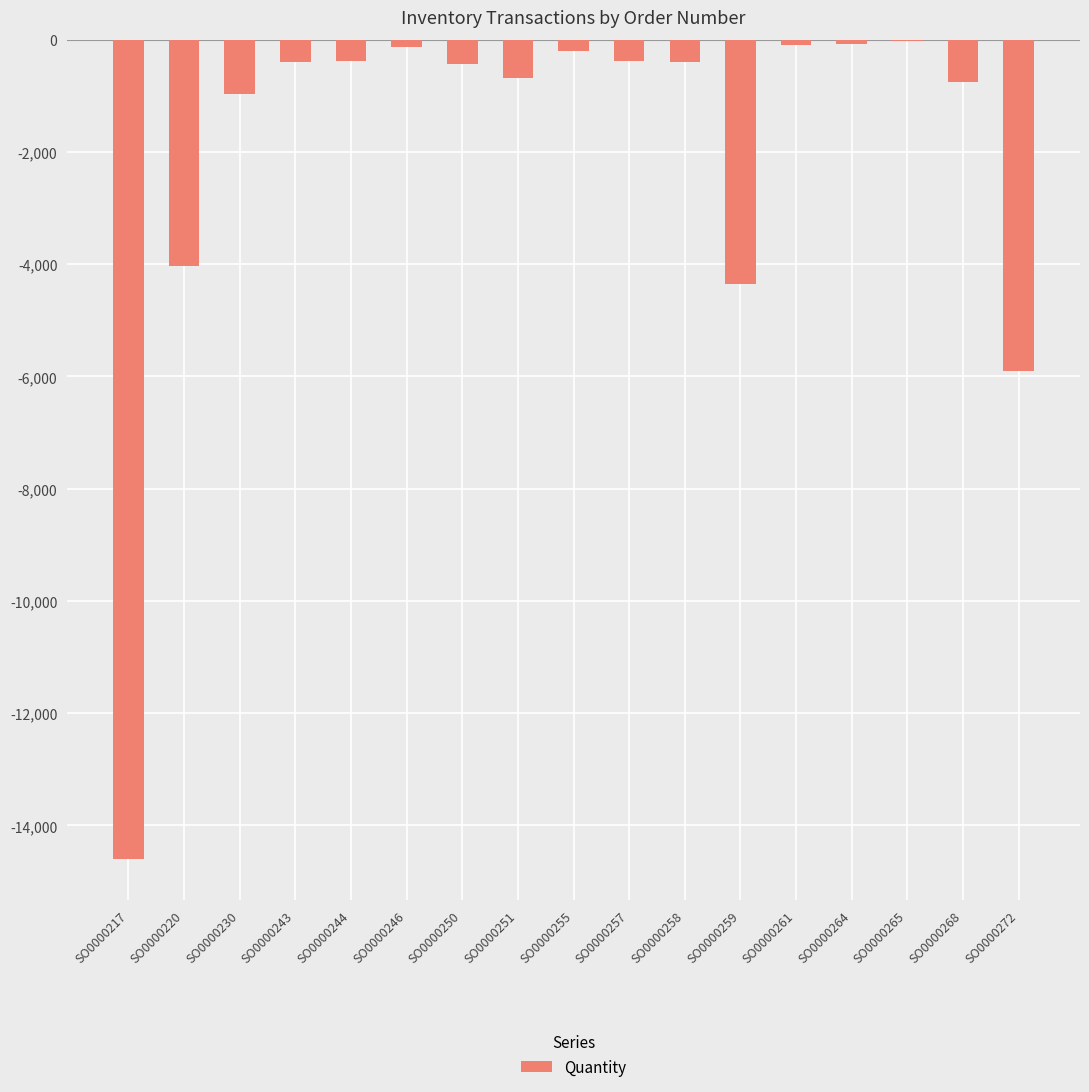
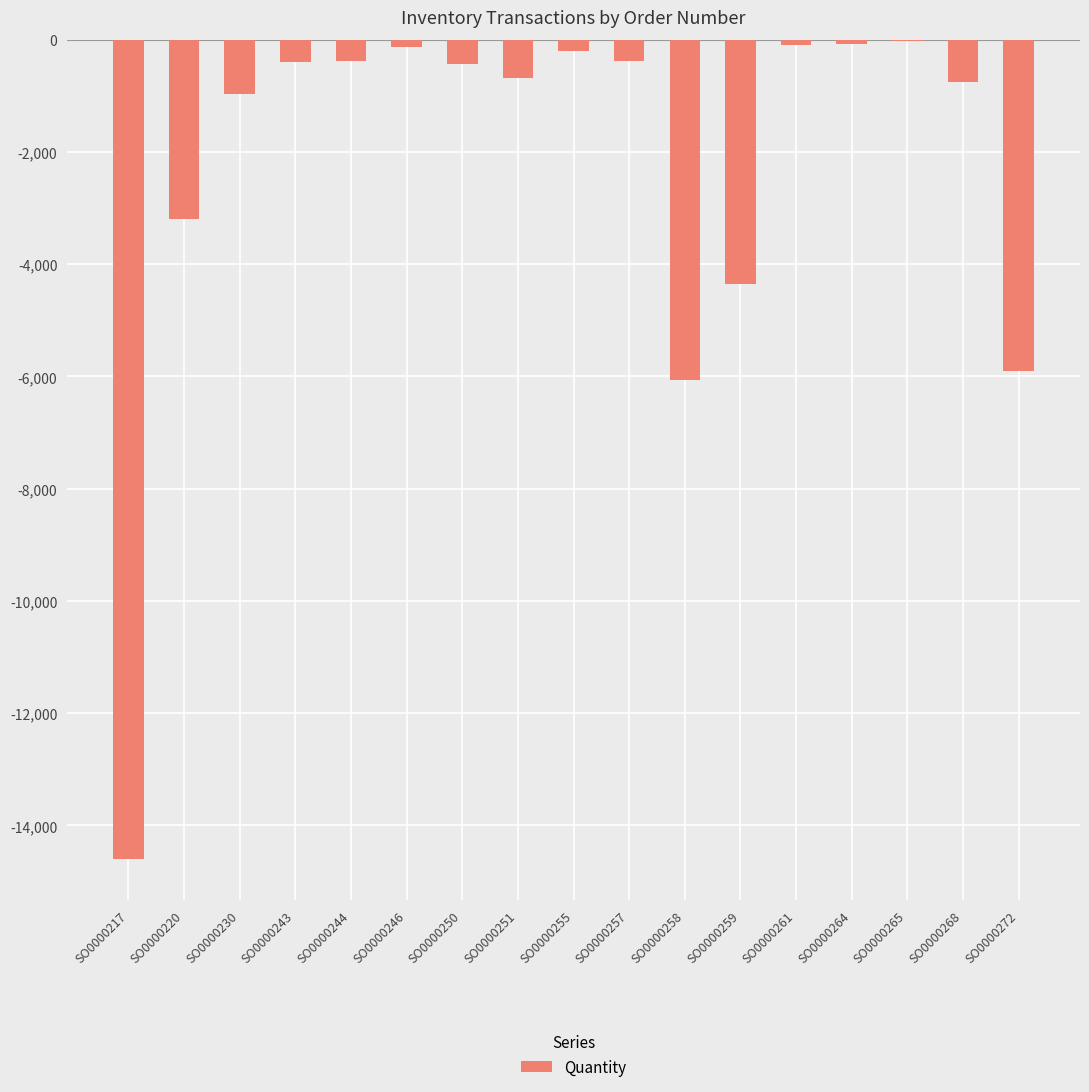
  {
    "SO0000217": "-14,600",
-   "SO0000220": "-4,000",
+   "SO0000220": "-3,200",
    "SO0000230": "-1,000",
    "SO0000243": "-400",
    "SO0000244": "-400",
    "SO0000246": "-100",
    "SO0000250": "-400",
    "SO0000251": "-700",
    "SO0000255": "-200",
    "SO0000257": "-400",
-   "SO0000258": "-400",
+   "SO0000258": "-6,100",
    "SO0000259": "-4,400",
    "SO0000261": "-100",
    "SO0000264": "-100",
    "SO0000268": "-800",
    "SO0000272": "-5,900"
  }
